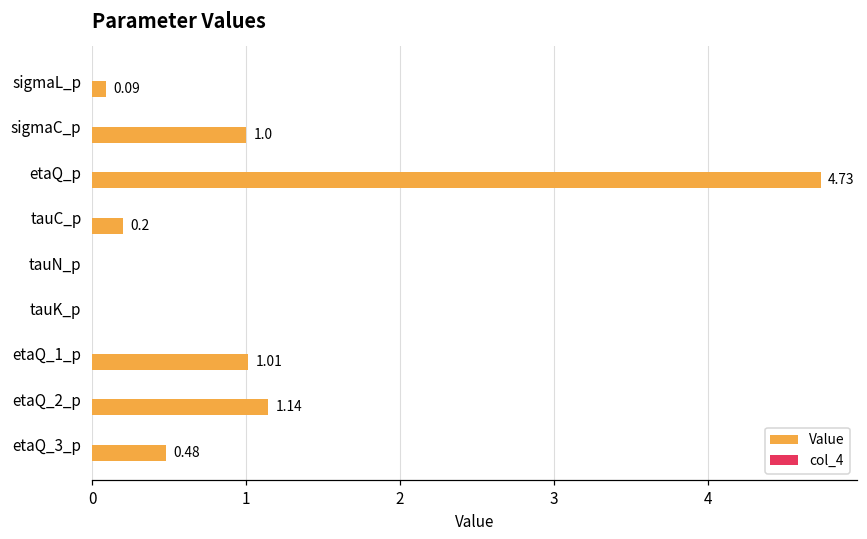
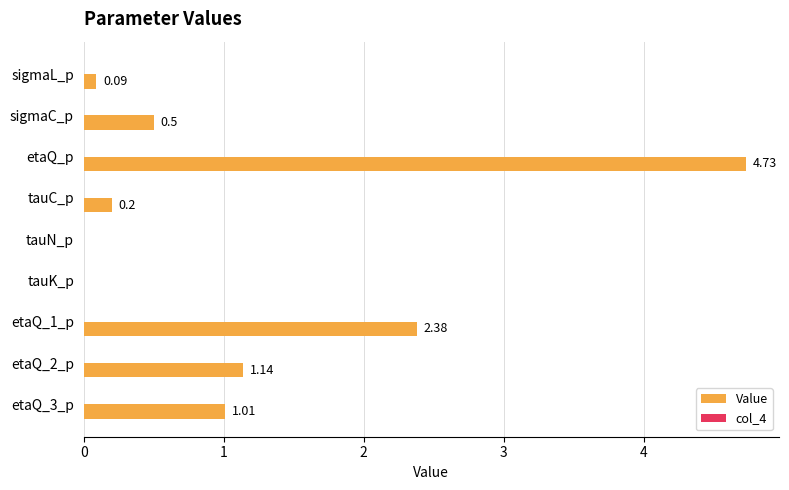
  {
    "Value": {
      "sigmaL_p": 0.09,
-     "sigmaC_p": 1.0,
+     "sigmaC_p": 0.5,
      "etaQ_p": 4.73,
      "tauC_p": 0.2,
-     "etaQ_1_p": 1.01,
+     "etaQ_1_p": 2.38,
      "etaQ_2_p": 1.14,
-     "etaQ_3_p": 0.48
+     "etaQ_3_p": 1.01
    },
    "col_4": {
      "sigmaL_p": 0.00,
      "sigmaC_p": 0.00,
      "etaQ_p": 0.00,
      "tauC_p": 0.00,
      "tauN_p": 0.00,
      "tauK_p": 0.00,
      "etaQ_1_p": 0.00,
      "etaQ_2_p": 0.00,
      "etaQ_3_p": 0.00
    }
  }
